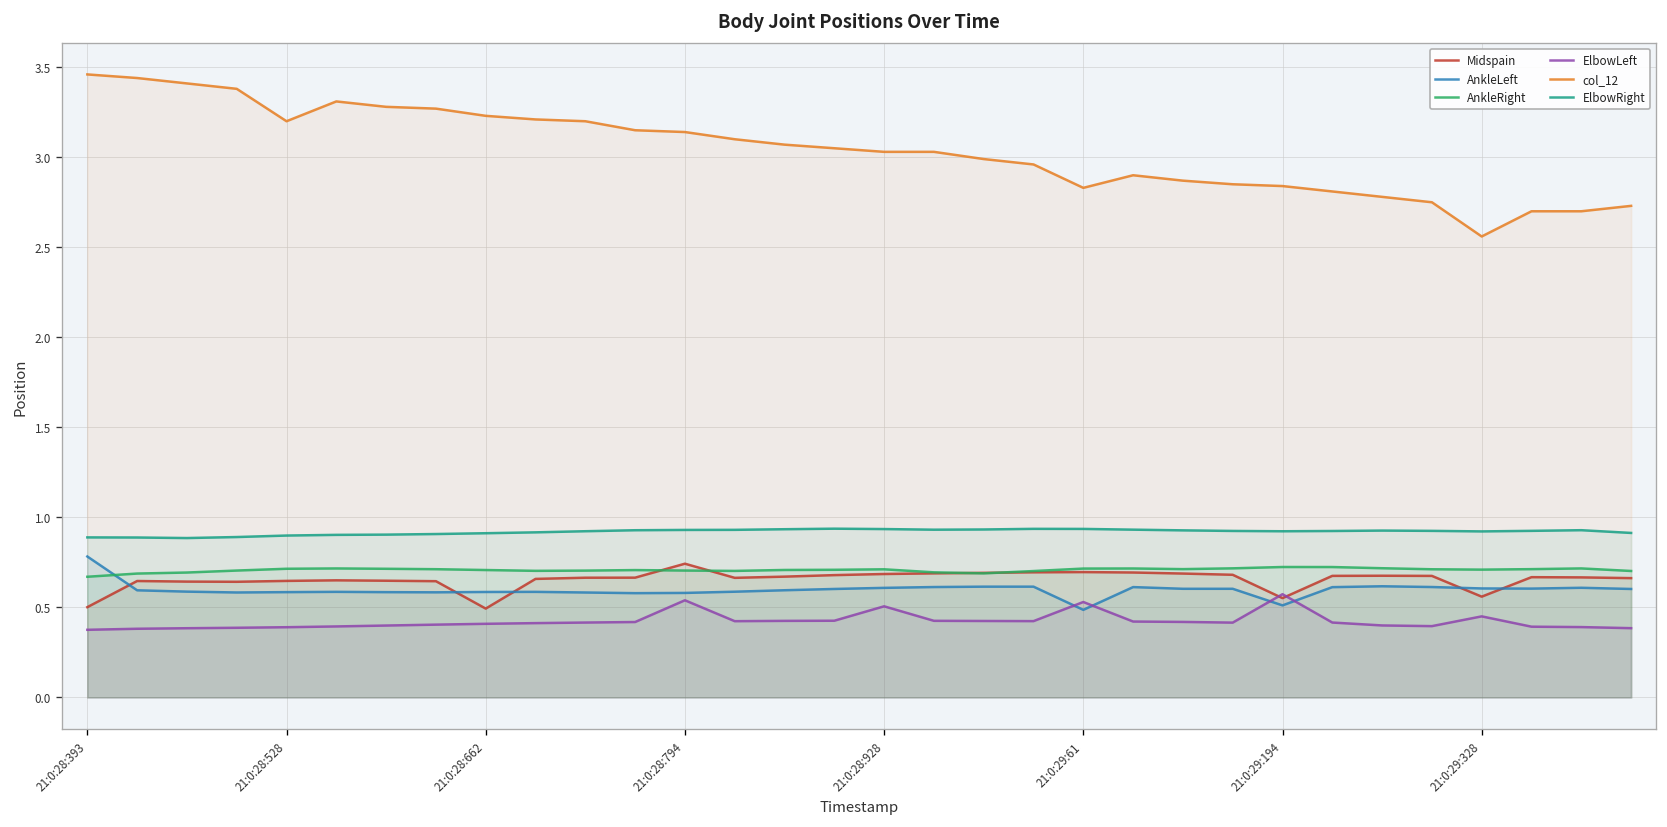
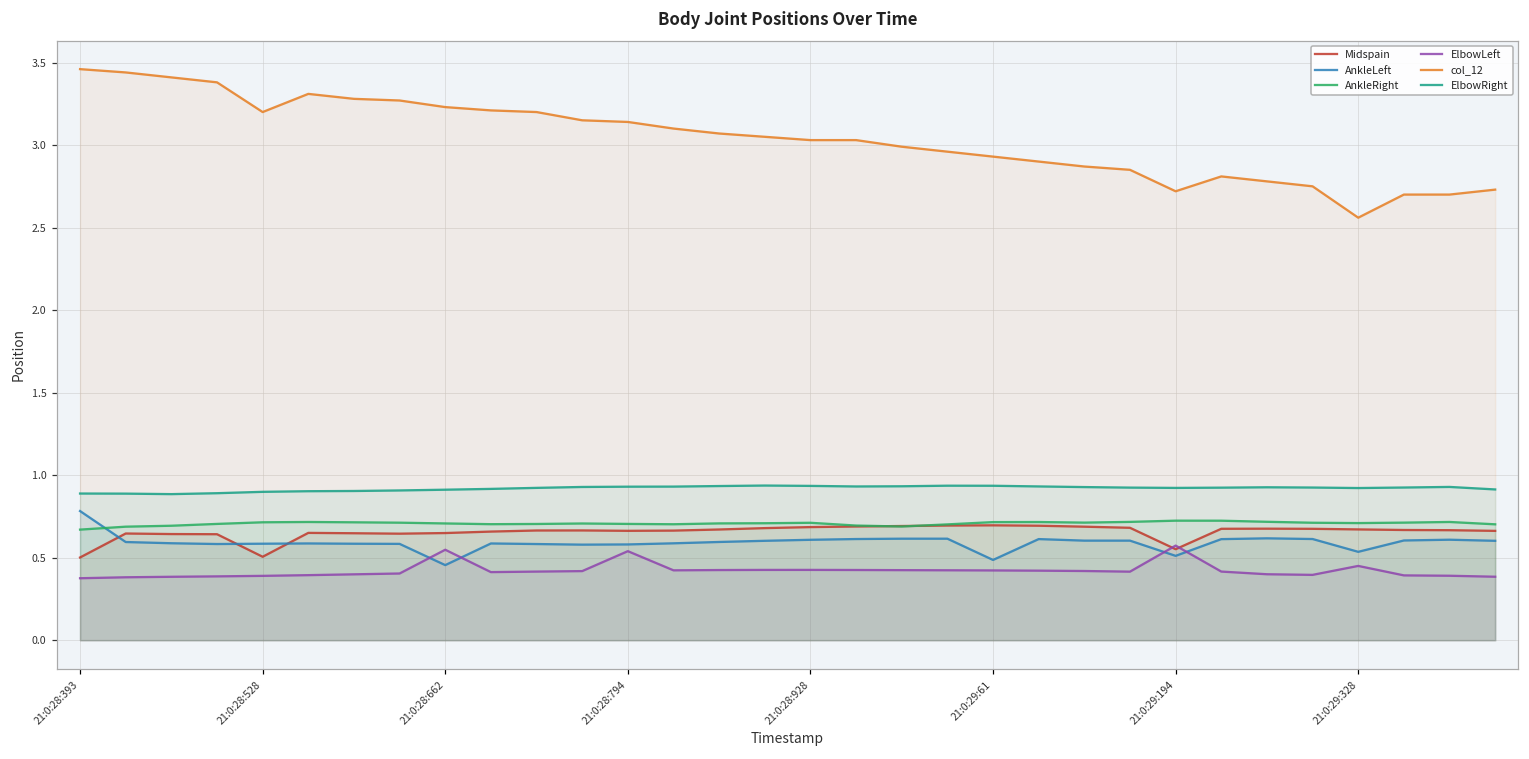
  {
    "Midspain": {
      "21:0:28:393": 0.50,
-     "21:0:28:528": 0.65,
-     "21:0:28:662": 0.49,
-     "21:0:28:794": 0.74,
+     "21:0:28:528": 0.51,
+     "21:0:28:662": 0.65,
+     "21:0:28:794": 0.66,
      "21:0:28:928": 0.69,
      "21:0:29:61": 0.70,
      "21:0:29:194": 0.55,
-     "21:0:29:328": 0.56
+     "21:0:29:328": 0.67
    },
    "AnkleLeft": {
      "21:0:28:393": 0.78,
      "21:0:28:528": 0.58,
-     "21:0:28:662": 0.59,
+     "21:0:28:662": 0.46,
      "21:0:28:794": 0.58,
      "21:0:28:928": 0.61,
      "21:0:29:61": 0.49,
      "21:0:29:194": 0.51,
-     "21:0:29:328": 0.61
+     "21:0:29:328": 0.54
    },
    "ElbowLeft": {
      "21:0:28:393": 0.38,
      "21:0:28:528": 0.39,
-     "21:0:28:662": 0.41,
+     "21:0:28:662": 0.55,
      "21:0:28:794": 0.54,
-     "21:0:28:928": 0.51,
-     "21:0:29:61": 0.53,
+     "21:0:28:928": 0.43,
+     "21:0:29:61": 0.42,
      "21:0:29:194": 0.57,
      "21:0:29:328": 0.45
    },
    "col_12": {
      "21:0:28:393": 3.46,
      "21:0:28:528": 3.20,
      "21:0:28:662": 3.23,
      "21:0:28:794": 3.14,
      "21:0:28:928": 3.03,
-     "21:0:29:61": 2.83,
-     "21:0:29:194": 2.84,
+     "21:0:29:61": 2.93,
+     "21:0:29:194": 2.72,
      "21:0:29:328": 2.56
    }
  }
